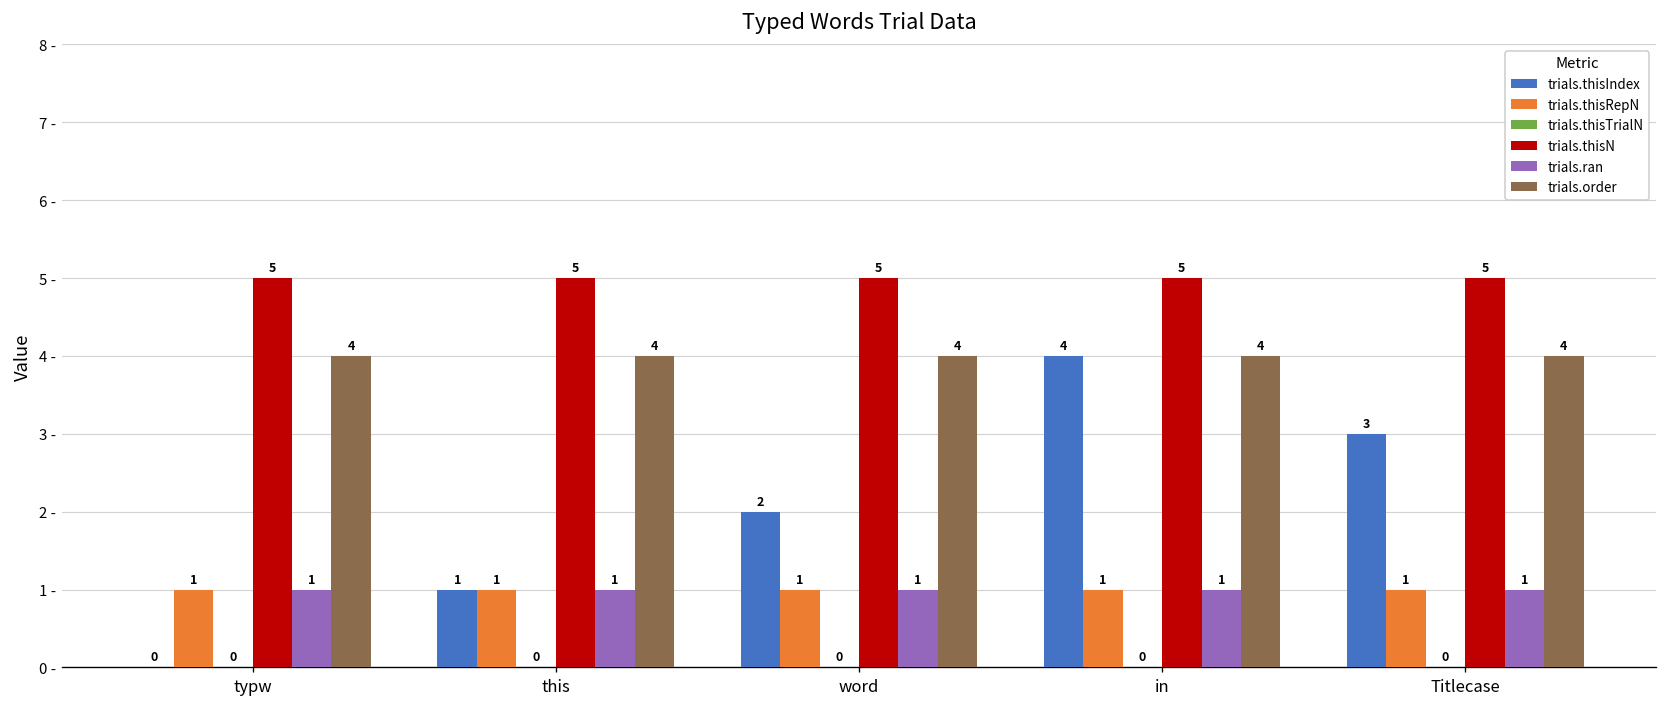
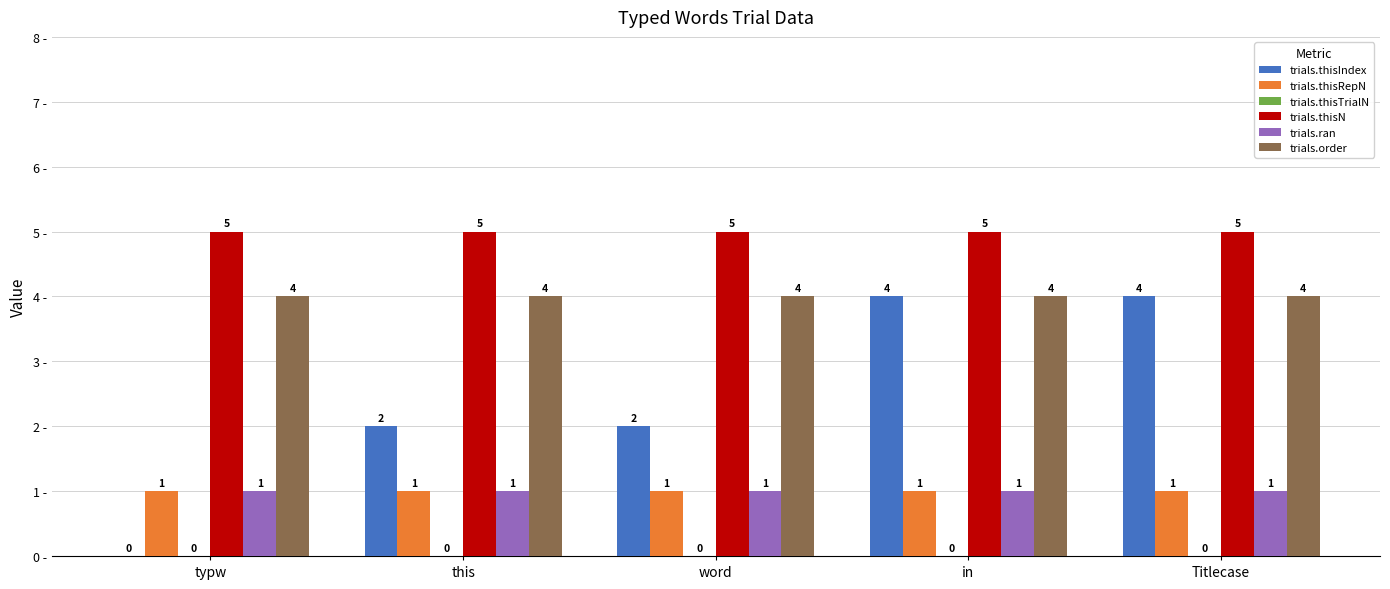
  {
    "trials.thisIndex": {
      "typw": 0,
-     "this": 1,
+     "this": 2,
      "word": 2,
      "in": 4,
-     "Titlecase": 3
+     "Titlecase": 4
    },
    "trials.thisRepN": {
      "typw": 1,
      "this": 1,
      "word": 1,
      "in": 1,
      "Titlecase": 1
    },
    "trials.thisTrialN": {
      "typw": 0,
      "this": 0,
      "word": 0,
      "in": 0,
      "Titlecase": 0
    },
    "trials.thisN": {
      "typw": 5,
      "this": 5,
      "word": 5,
      "in": 5,
      "Titlecase": 5
    },
    "trials.ran": {
      "typw": 1,
      "this": 1,
      "word": 1,
      "in": 1,
      "Titlecase": 1
    },
    "trials.order": {
      "typw": 4,
      "this": 4,
      "word": 4,
      "in": 4,
      "Titlecase": 4
    }
  }
